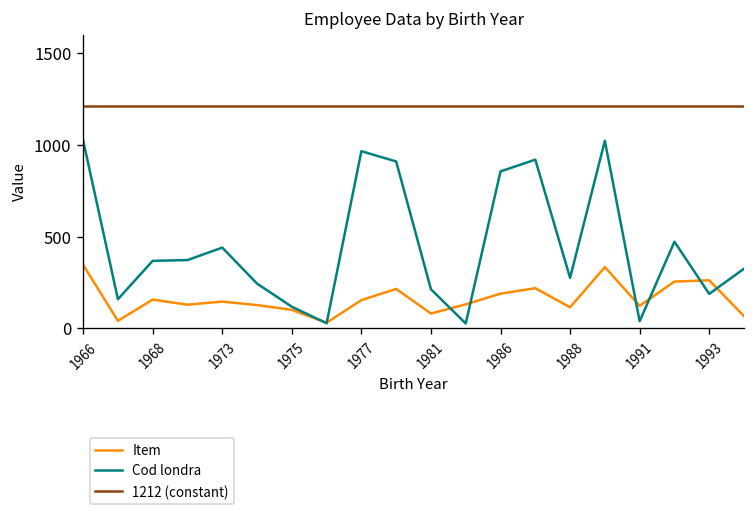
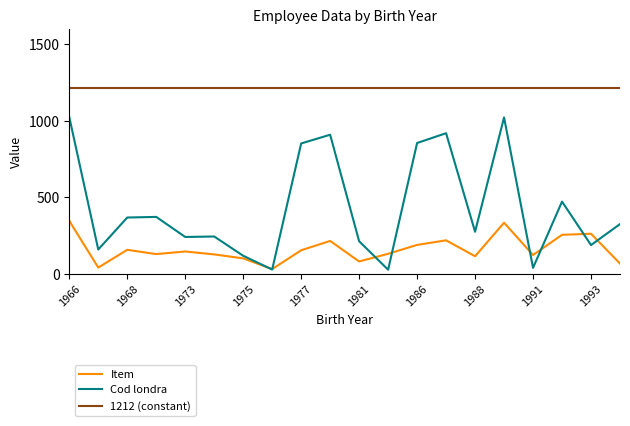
  {
    "Item": {
      "1966": 350,
      "1968": 160,
      "1973": 150,
      "1975": 100,
      "1977": 150,
      "1981": 80,
      "1986": 190,
      "1988": 120,
      "1991": 120,
      "1993": 260
    },
    "Cod londra": {
      "1966": 1020,
      "1968": 370,
-     "1973": 440,
+     "1973": 240,
      "1975": 120,
-     "1977": 970,
+     "1977": 850,
      "1981": 210,
      "1986": 860,
      "1988": 280,
      "1991": 40,
      "1993": 190
    },
    "1212 (constant)": {
      "1966": 1210,
      "1968": 1210,
      "1973": 1210,
      "1975": 1210,
      "1977": 1210,
      "1981": 1210,
      "1986": 1210,
      "1988": 1210,
      "1991": 1210,
      "1993": 1210
    }
  }
